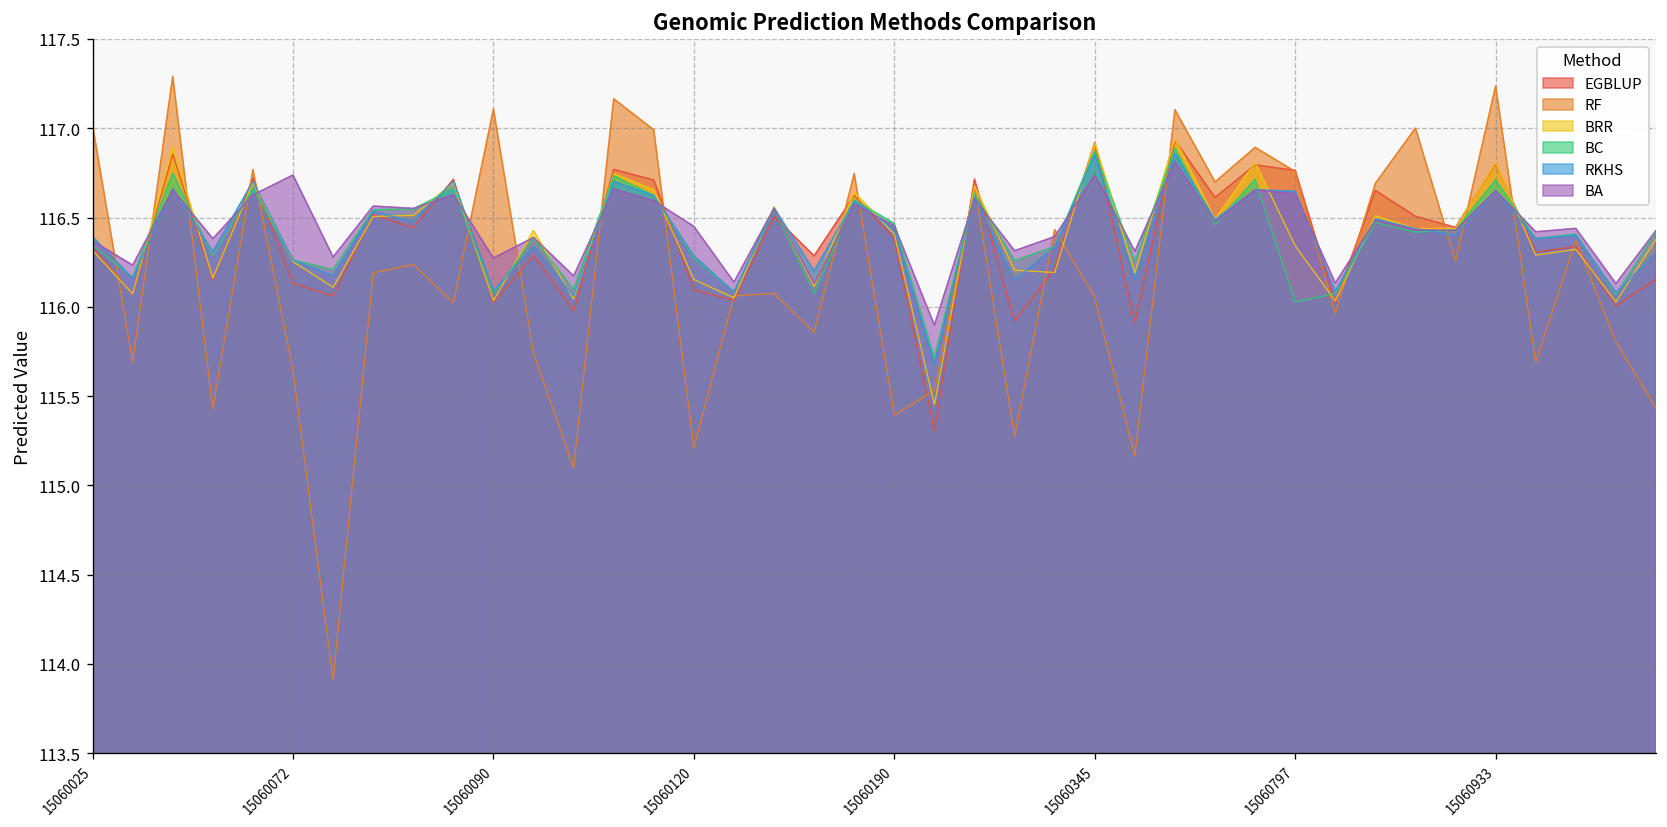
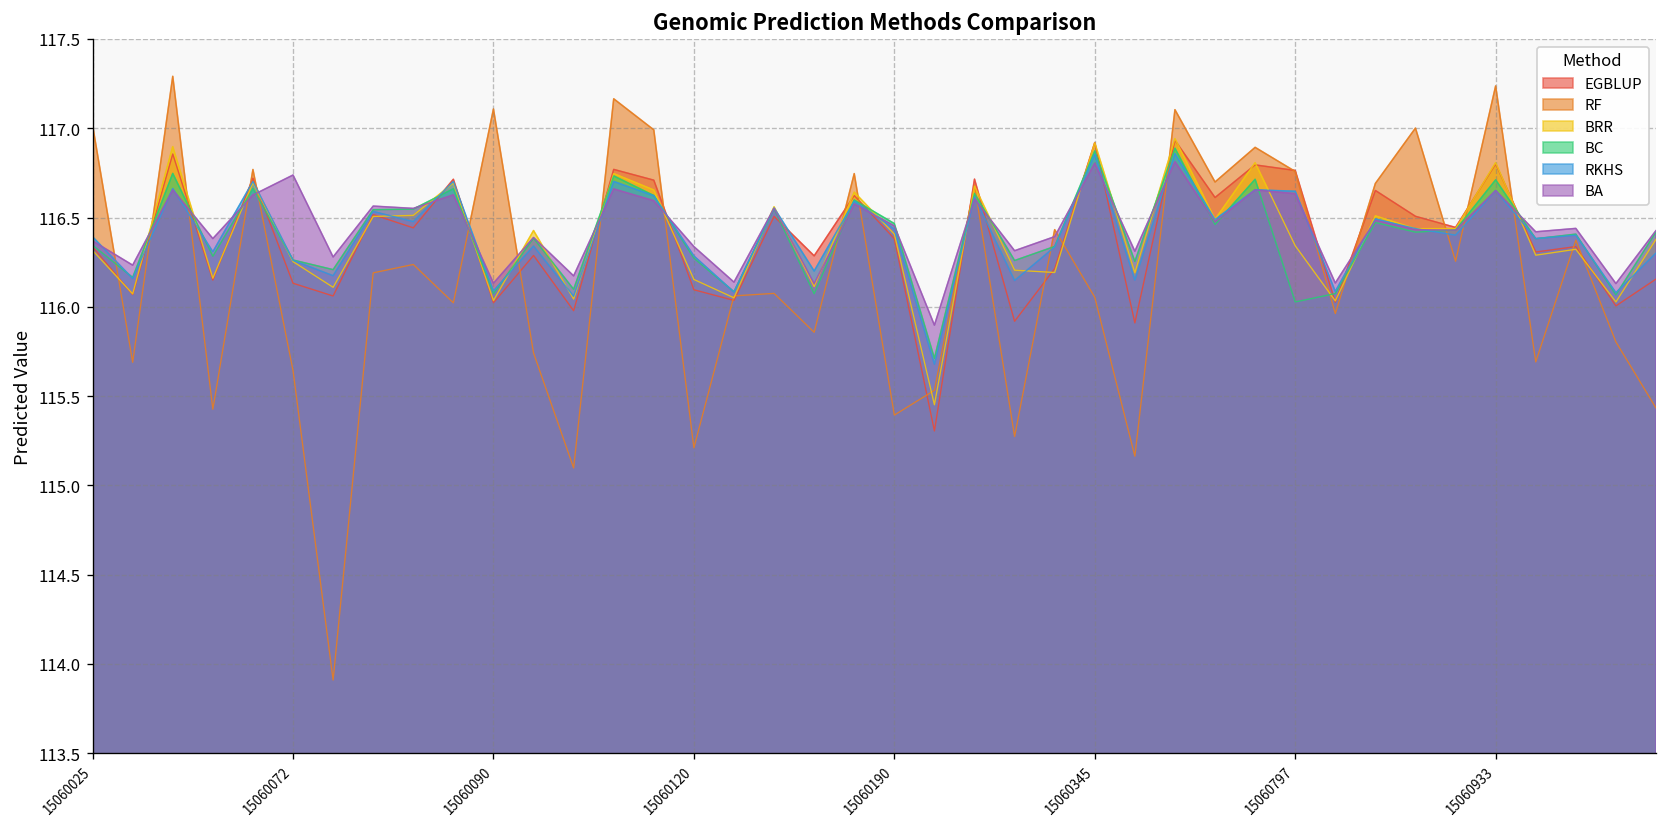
  {
    "BRR": {
      "15060025": 116.32,
      "15060120": 116.15,
      "15060190": 116.41,
      "15060797": 116.34
    },
    "BC": {
      "15060345": 116.87,
      "15060797": 116.03,
      "15060933": 116.71
    },
    "RKHS": {
      "15060025": 116.39,
      "15060190": 116.44,
      "15060345": 116.86
    },
    "BA": {
      "15060025": 116.37,
      "15060072": 116.74,
-     "15060090": 116.27,
-     "15060120": 116.45,
-     "15060345": 116.74
+     "15060090": 116.13,
+     "15060120": 116.34,
+     "15060345": 116.80
    }
  }
